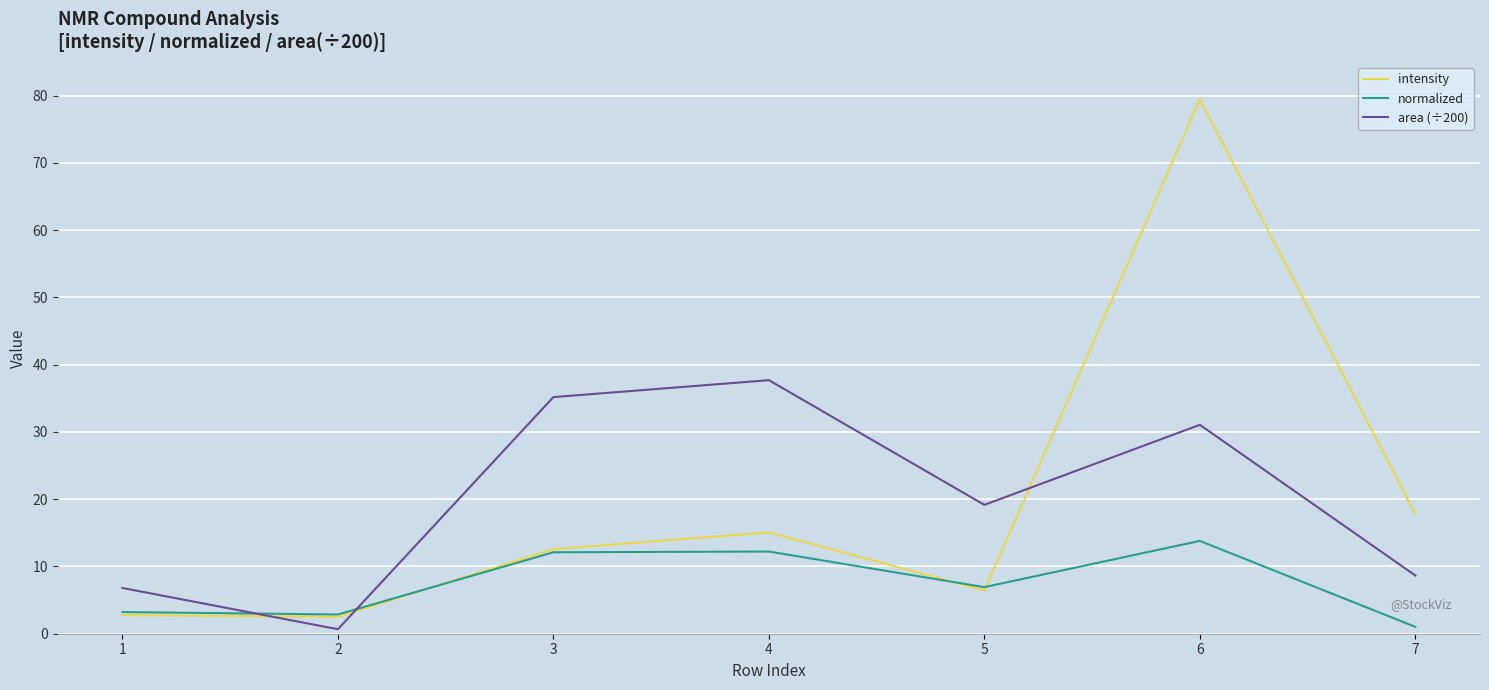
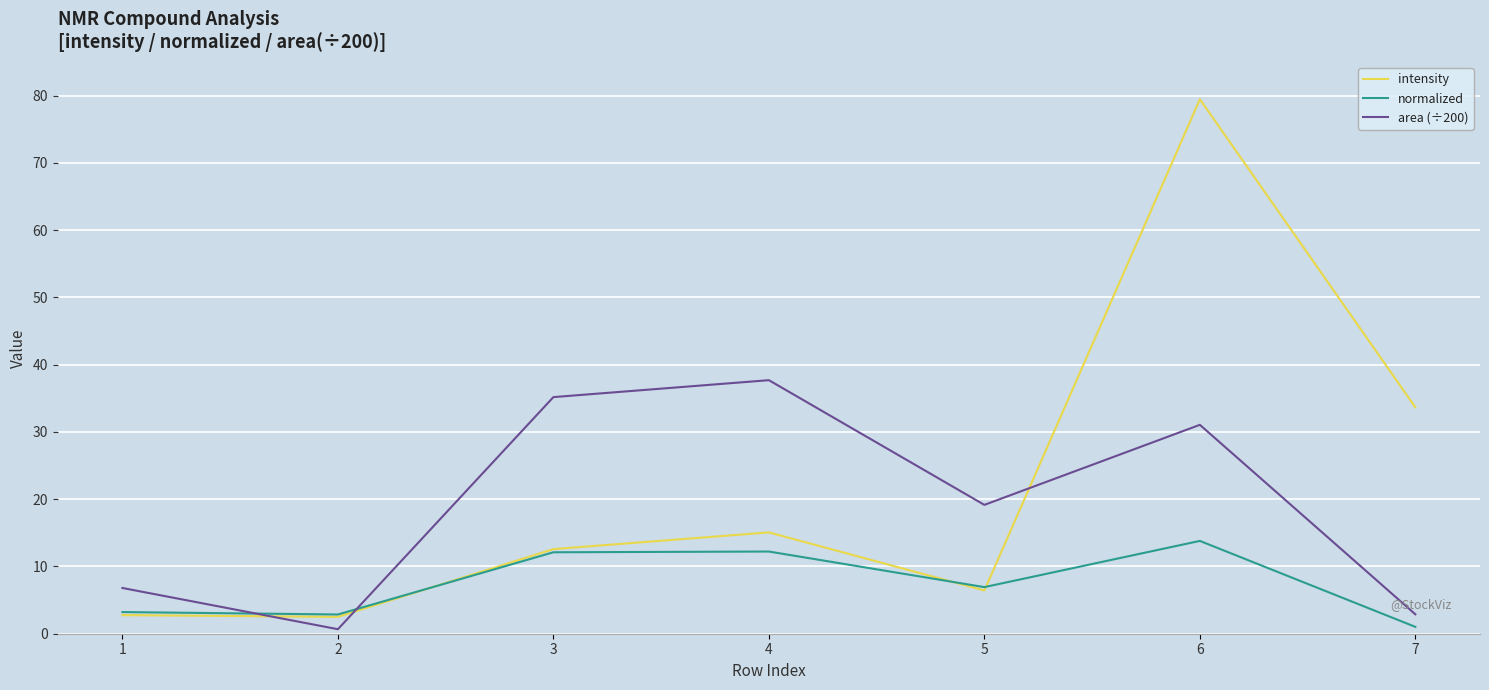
  {
    "intensity": {
      "1": 3,
      "3": 13,
      "4": 15,
      "5": 6,
      "6": 79,
-     "7": 18
+     "7": 34
    },
    "normalized": {
      "1": 3,
      "3": 12,
      "4": 12,
      "5": 7,
      "6": 14,
      "7": 1
    },
    "area (÷200)": {
      "1": 7,
      "2": 1,
      "3": 35,
      "4": 38,
      "5": 19,
      "6": 31,
-     "7": 9
+     "7": 3
    }
  }
